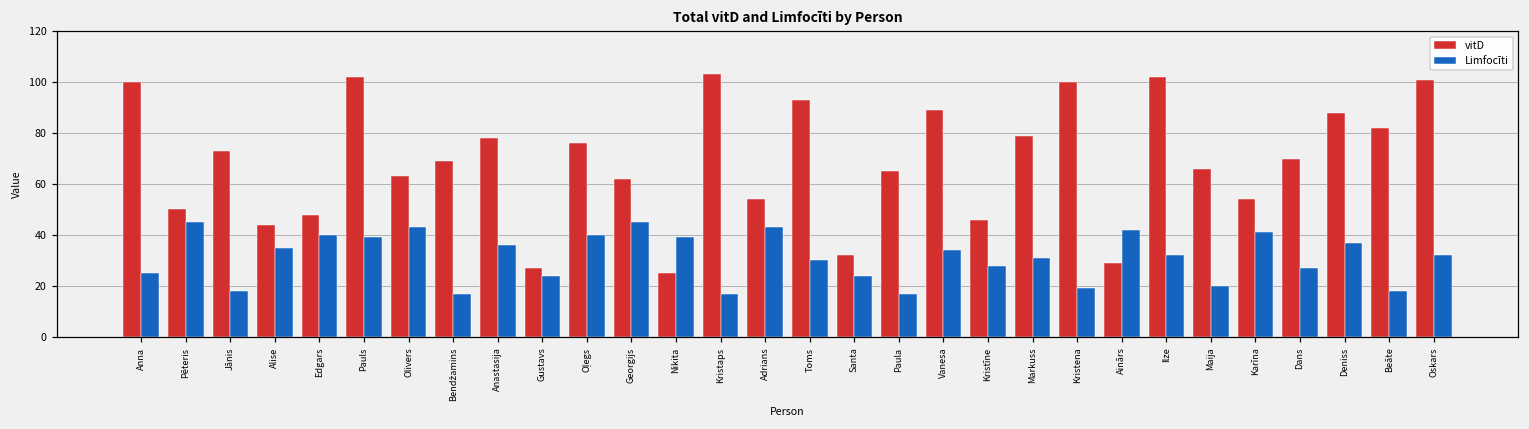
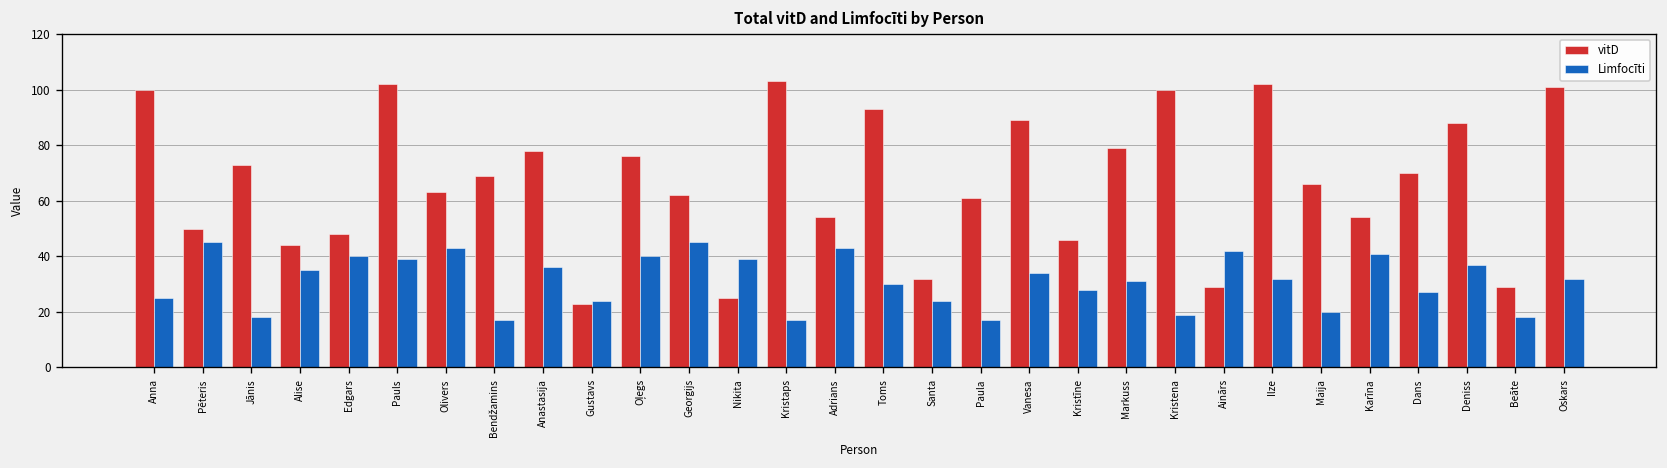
  {
    "vitD": {
      "Anna": 100,
      "Pēteris": 50,
      "Jānis": 73,
      "Alise": 44,
      "Edgars": 48,
      "Pauls": 102,
      "Olivers": 63,
      "Bendžamins": 69,
      "Anastasija": 78,
-     "Gustavs": 27,
+     "Gustavs": 23,
      "Oļegs": 76,
      "Georgijs": 62,
      "Nikita": 25,
      "Kristaps": 103,
      "Adrians": 54,
      "Toms": 93,
      "Santa": 32,
-     "Paula": 65,
+     "Paula": 61,
      "Vanesa": 89,
      "Kristīne": 46,
      "Markuss": 79,
      "Kristena": 100,
      "Ainārs": 29,
      "Ilze": 102,
      "Maija": 66,
      "Karīna": 54,
      "Dans": 70,
      "Deniss": 88,
-     "Beāte": 82,
+     "Beāte": 29,
      "Oskars": 101
    },
    "Limfocīti": {
      "Anna": 25,
      "Pēteris": 45,
      "Jānis": 18,
      "Alise": 35,
      "Edgars": 40,
      "Pauls": 39,
      "Olivers": 43,
      "Bendžamins": 17,
      "Anastasija": 36,
      "Gustavs": 24,
      "Oļegs": 40,
      "Georgijs": 45,
      "Nikita": 39,
      "Kristaps": 17,
      "Adrians": 43,
      "Toms": 30,
      "Santa": 24,
      "Paula": 17,
      "Vanesa": 34,
      "Kristīne": 28,
      "Markuss": 31,
      "Kristena": 19,
      "Ainārs": 42,
      "Ilze": 32,
      "Maija": 20,
      "Karīna": 41,
      "Dans": 27,
      "Deniss": 37,
      "Beāte": 18,
      "Oskars": 32
    }
  }
